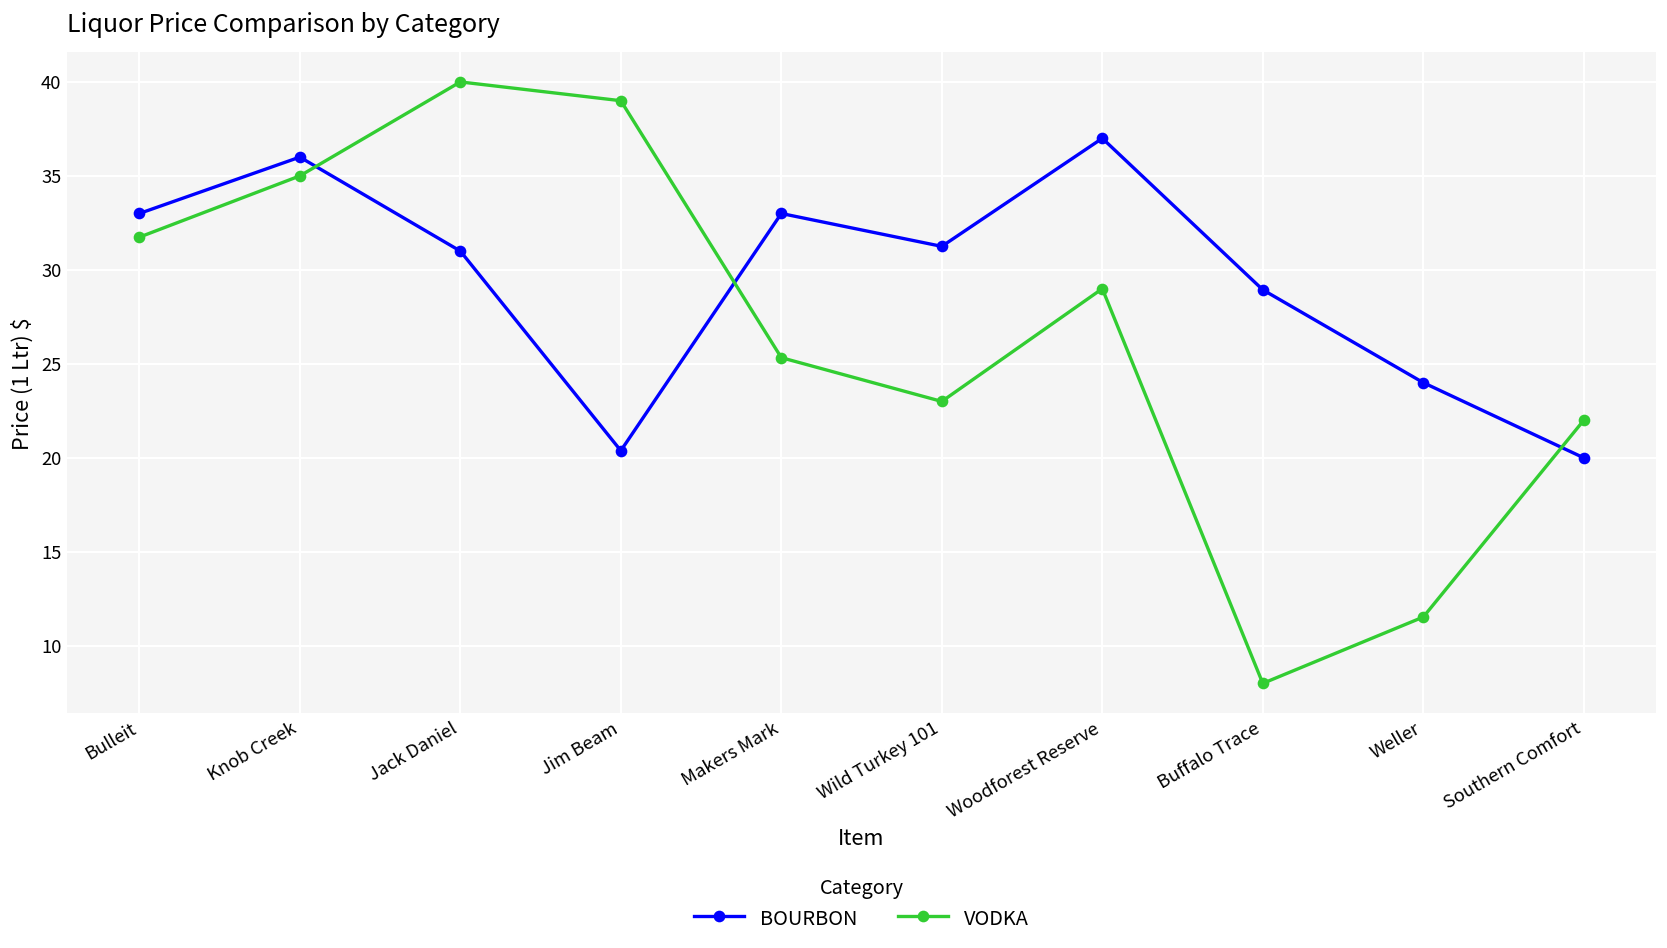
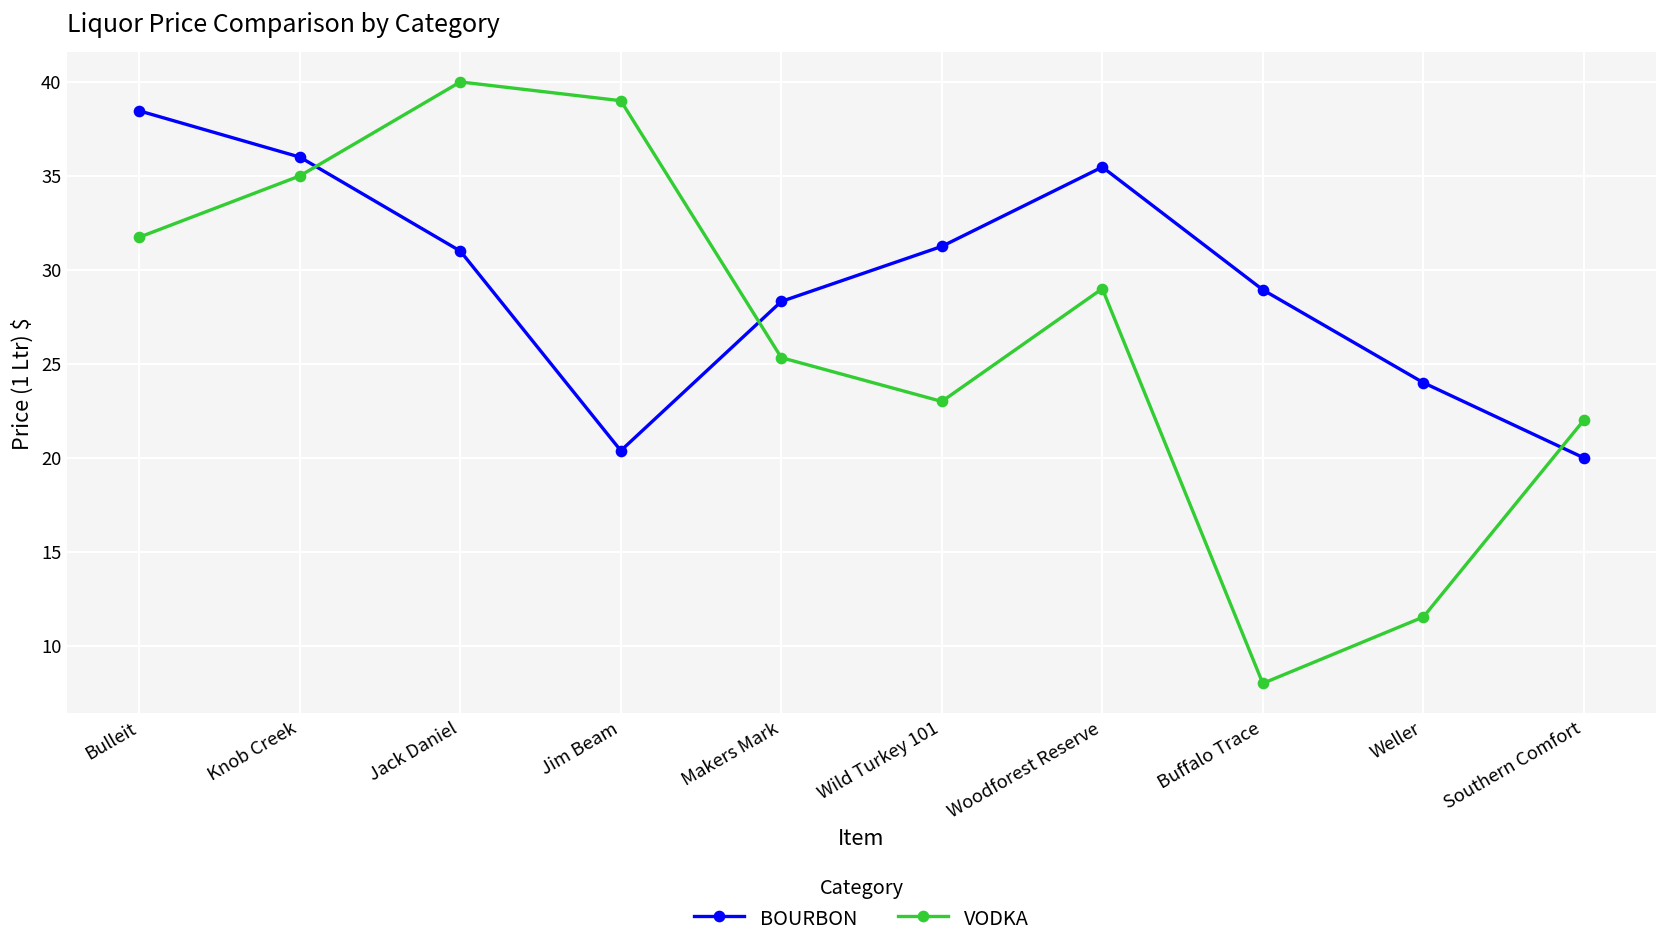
  {
    "BOURBON": {
-     "Bulleit": 33.0,
+     "Bulleit": 38.5,
      "Knob Creek": 36.0,
      "Jack Daniel": 31.0,
      "Jim Beam": 20.4,
-     "Makers Mark": 33.0,
+     "Makers Mark": 28.3,
      "Wild Turkey 101": 31.2,
-     "Woodforest Reserve": 37.0,
+     "Woodforest Reserve": 35.5,
      "Buffalo Trace": 28.9,
      "Weller": 24.0,
      "Southern Comfort": 20.0
    },
    "VODKA": {
      "Bulleit": 31.7,
      "Knob Creek": 35.0,
      "Jack Daniel": 40.0,
      "Jim Beam": 39.0,
      "Makers Mark": 25.3,
      "Wild Turkey 101": 23.0,
      "Woodforest Reserve": 29.0,
      "Buffalo Trace": 8.0,
      "Weller": 11.5,
      "Southern Comfort": 22.0
    }
  }
